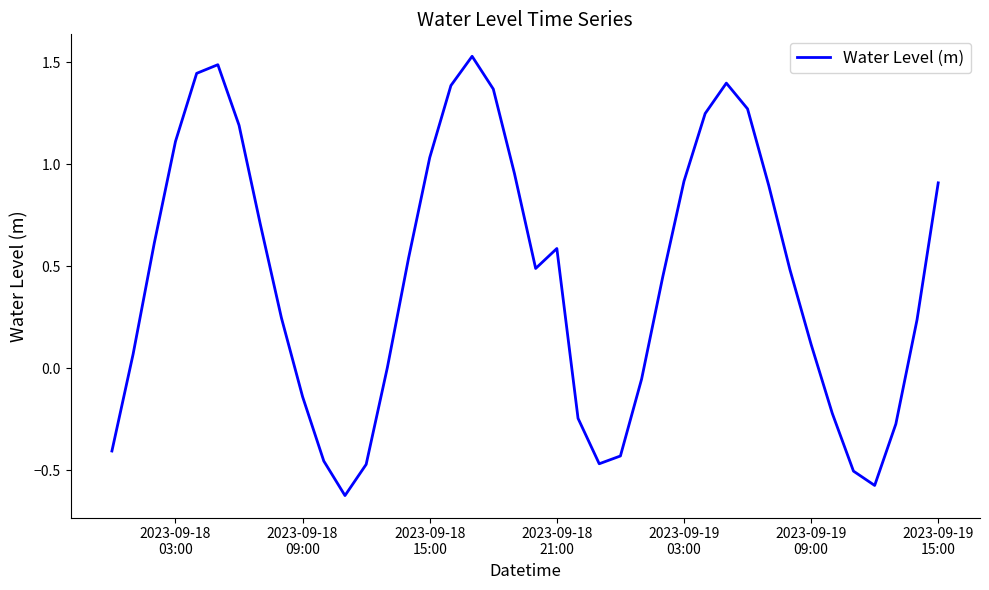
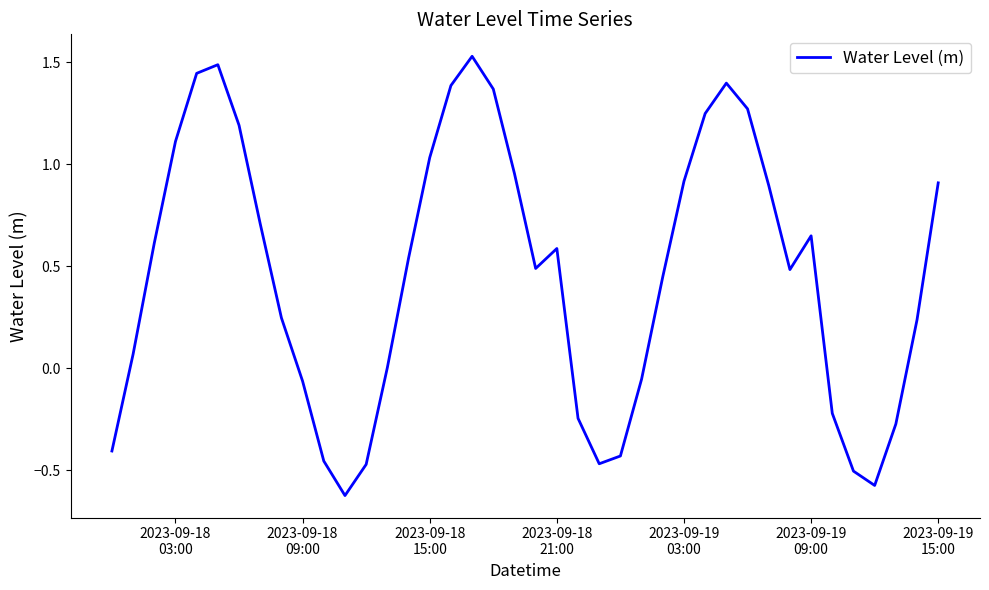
  {
    "2023-09-18 03:00": 1.11,
-   "2023-09-18 09:00": -0.14,
+   "2023-09-18 09:00": -0.06,
    "2023-09-18 15:00": 1.03,
    "2023-09-18 21:00": 0.59,
    "2023-09-19 03:00": 0.92,
-   "2023-09-19 09:00": 0.12,
+   "2023-09-19 09:00": 0.65,
    "2023-09-19 15:00": 0.91
  }
